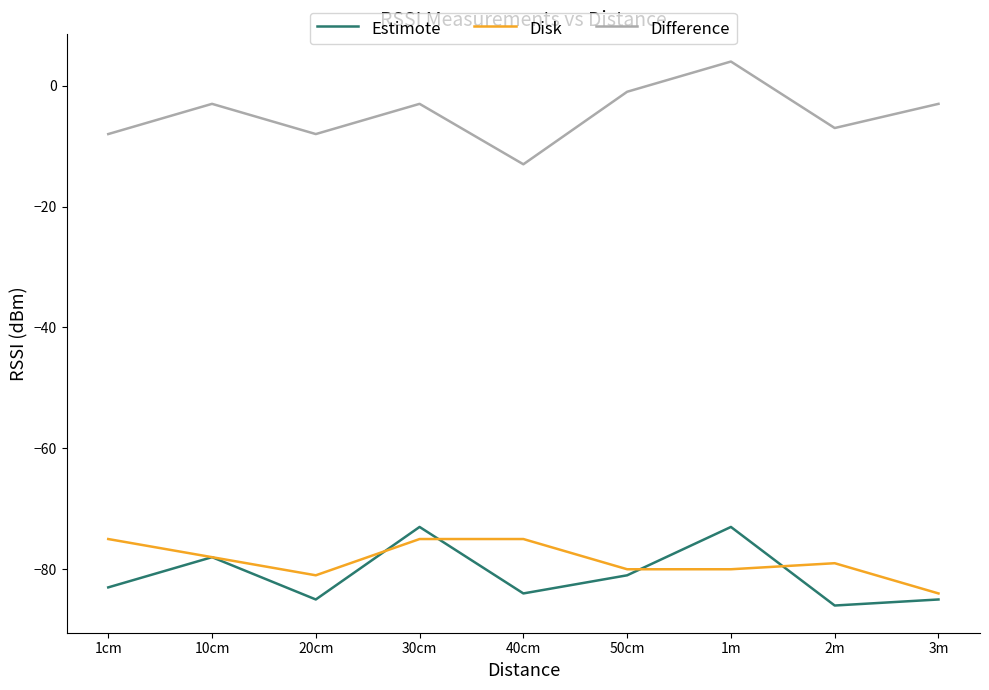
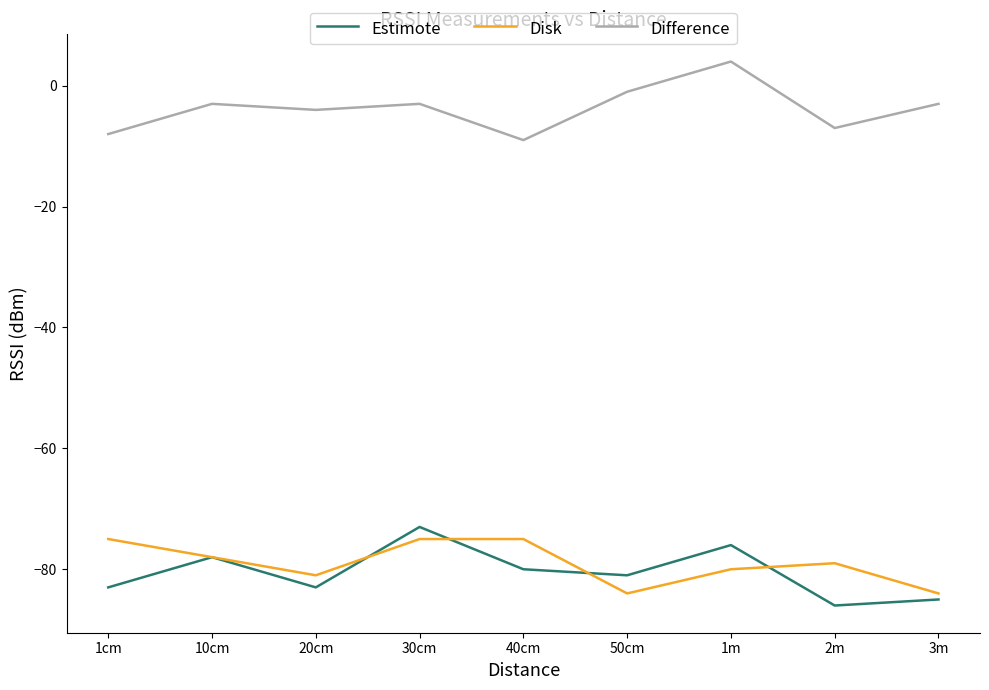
  {
    "Estimote": {
      "1cm": -83,
-     "20cm": -85,
+     "20cm": -83,
      "30cm": -73,
-     "40cm": -84,
+     "40cm": -80,
      "50cm": -81,
-     "1m": -73,
+     "1m": -76,
      "2m": -86,
      "3m": -85
    },
    "Disk": {
      "1cm": -75,
      "20cm": -81,
      "30cm": -75,
      "40cm": -75,
-     "50cm": -80,
+     "50cm": -84,
      "1m": -80,
      "2m": -79,
      "3m": -84
    },
    "Difference": {
      "1cm": -8,
      "10cm": -3,
-     "20cm": -8,
+     "20cm": -4,
      "30cm": -3,
-     "40cm": -13,
+     "40cm": -9,
      "50cm": -1,
      "1m": 4,
      "2m": -7,
      "3m": -3
    }
  }
